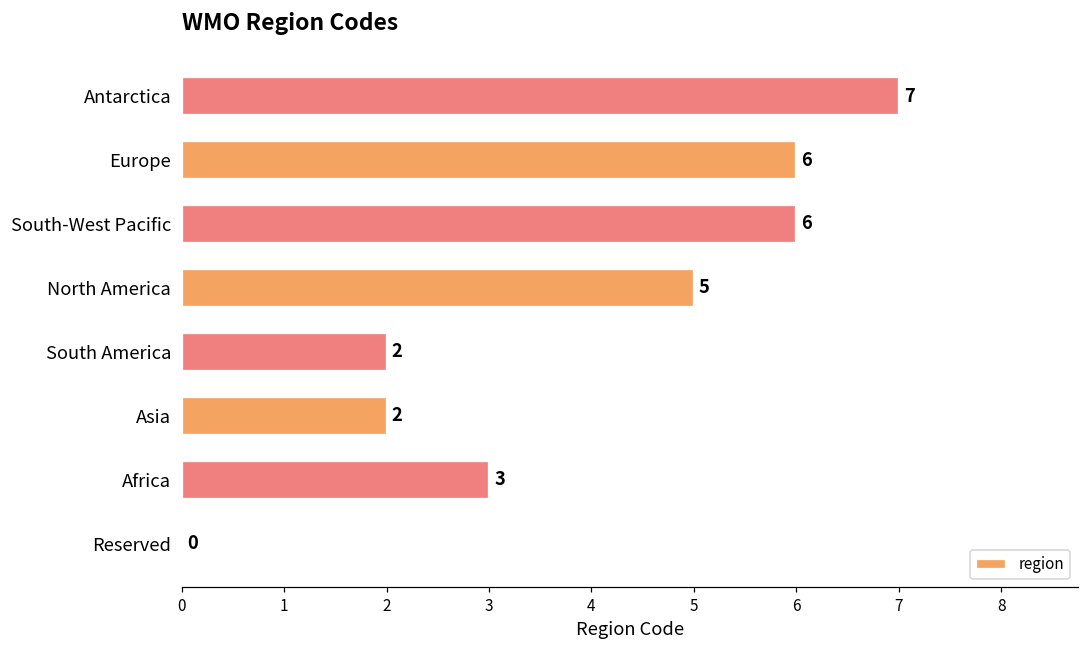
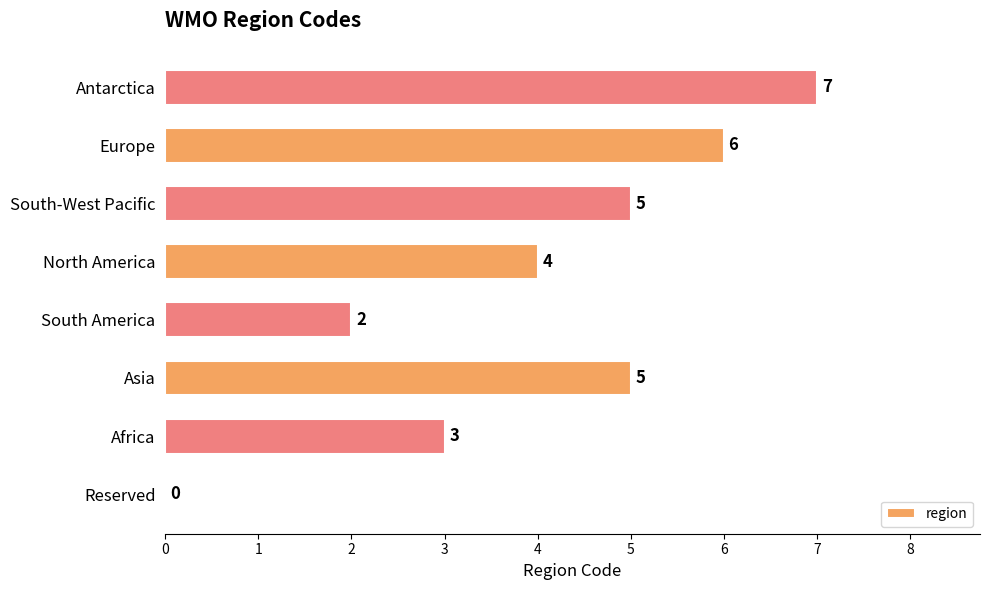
  {
    "Antarctica": 7,
    "Europe": 6,
-   "South-West Pacific": 6,
-   "North America": 5,
+   "South-West Pacific": 5,
+   "North America": 4,
    "South America": 2,
-   "Asia": 2,
+   "Asia": 5,
    "Africa": 3,
    "Reserved": 0
  }
